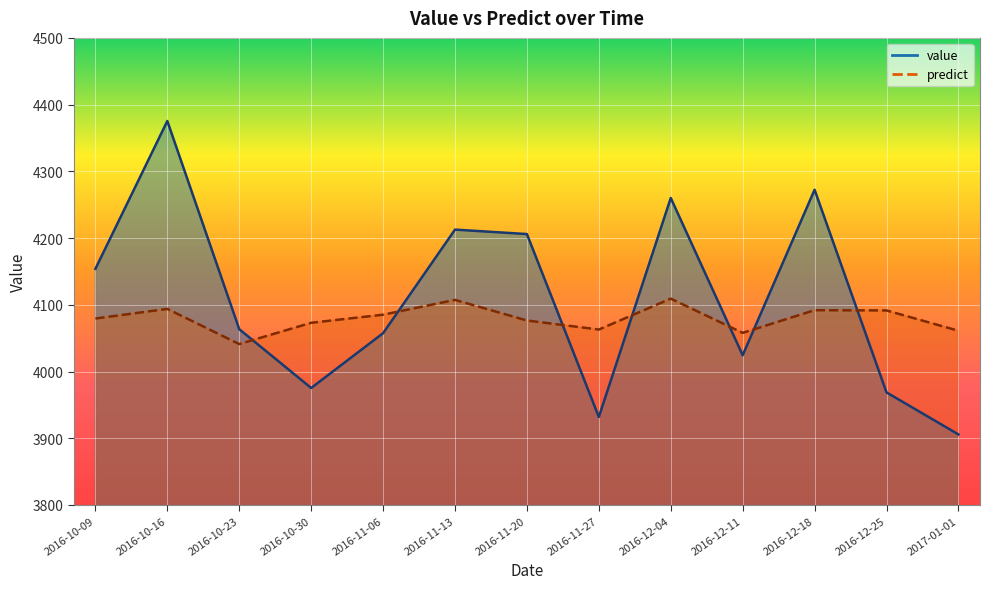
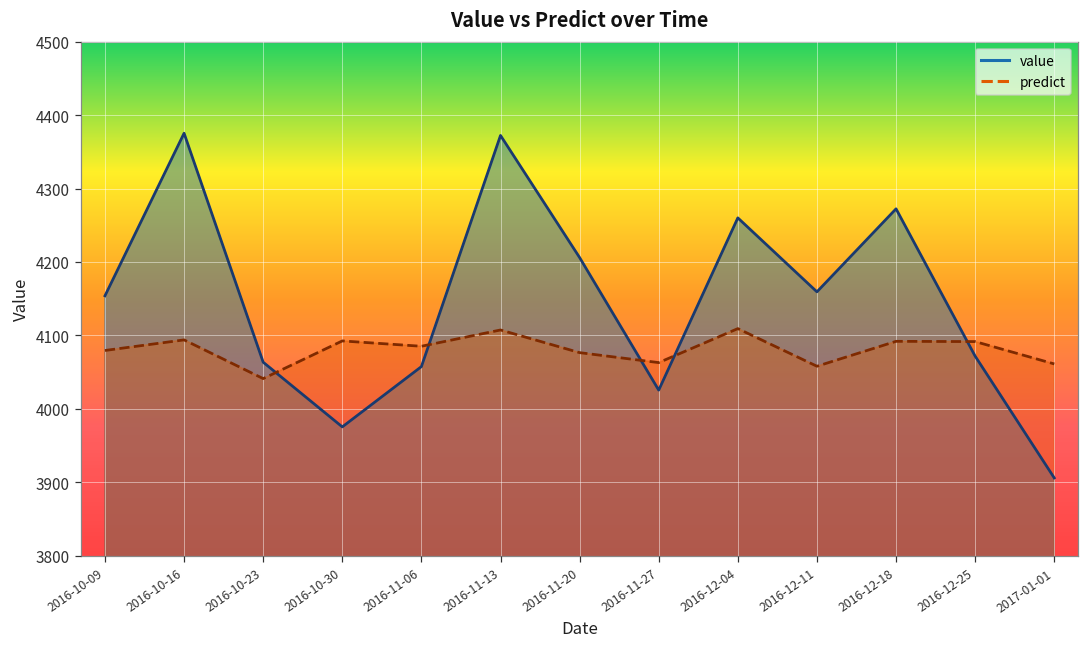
  {
    "value": {
      "2016-10-09": 4150,
      "2016-10-16": 4380,
      "2016-10-23": 4060,
      "2016-10-30": 3980,
      "2016-11-06": 4060,
-     "2016-11-13": 4210,
+     "2016-11-13": 4370,
      "2016-11-20": 4210,
-     "2016-11-27": 3930,
+     "2016-11-27": 4030,
      "2016-12-04": 4260,
-     "2016-12-11": 4020,
+     "2016-12-11": 4160,
      "2016-12-18": 4270,
-     "2016-12-25": 3970,
+     "2016-12-25": 4070,
      "2017-01-01": 3910
    },
    "predict": {
      "2016-10-09": 4080,
      "2016-10-16": 4090,
      "2016-10-23": 4040,
-     "2016-10-30": 4070,
+     "2016-10-30": 4090,
      "2016-11-06": 4090,
      "2016-11-13": 4110,
      "2016-11-20": 4080,
      "2016-11-27": 4060,
      "2016-12-04": 4110,
      "2016-12-11": 4060,
      "2016-12-18": 4090,
      "2016-12-25": 4090,
      "2017-01-01": 4060
    }
  }
